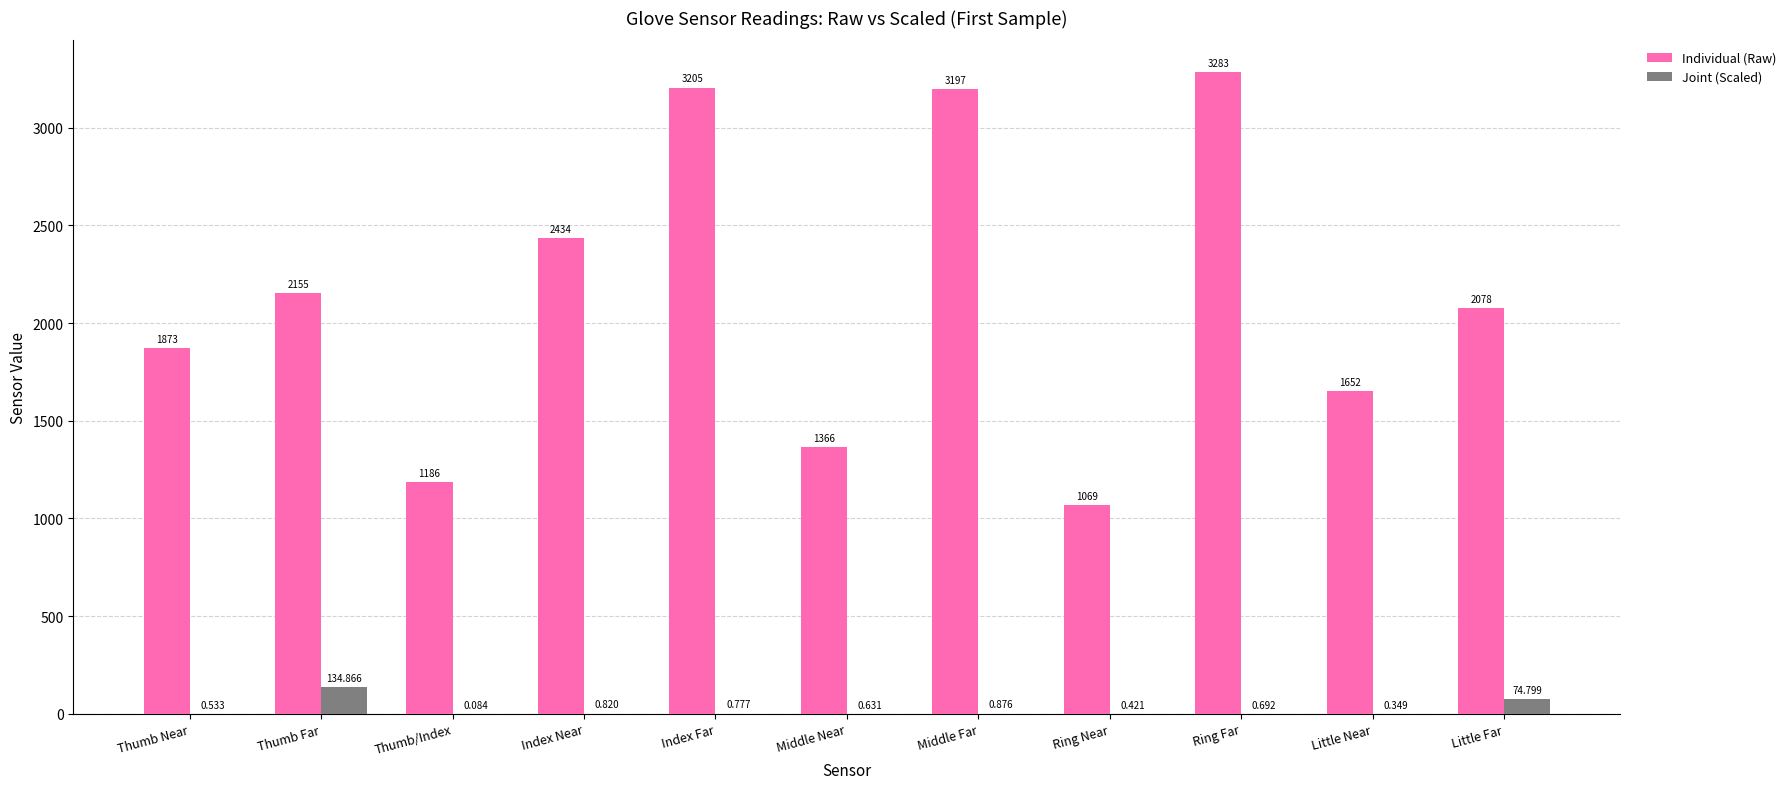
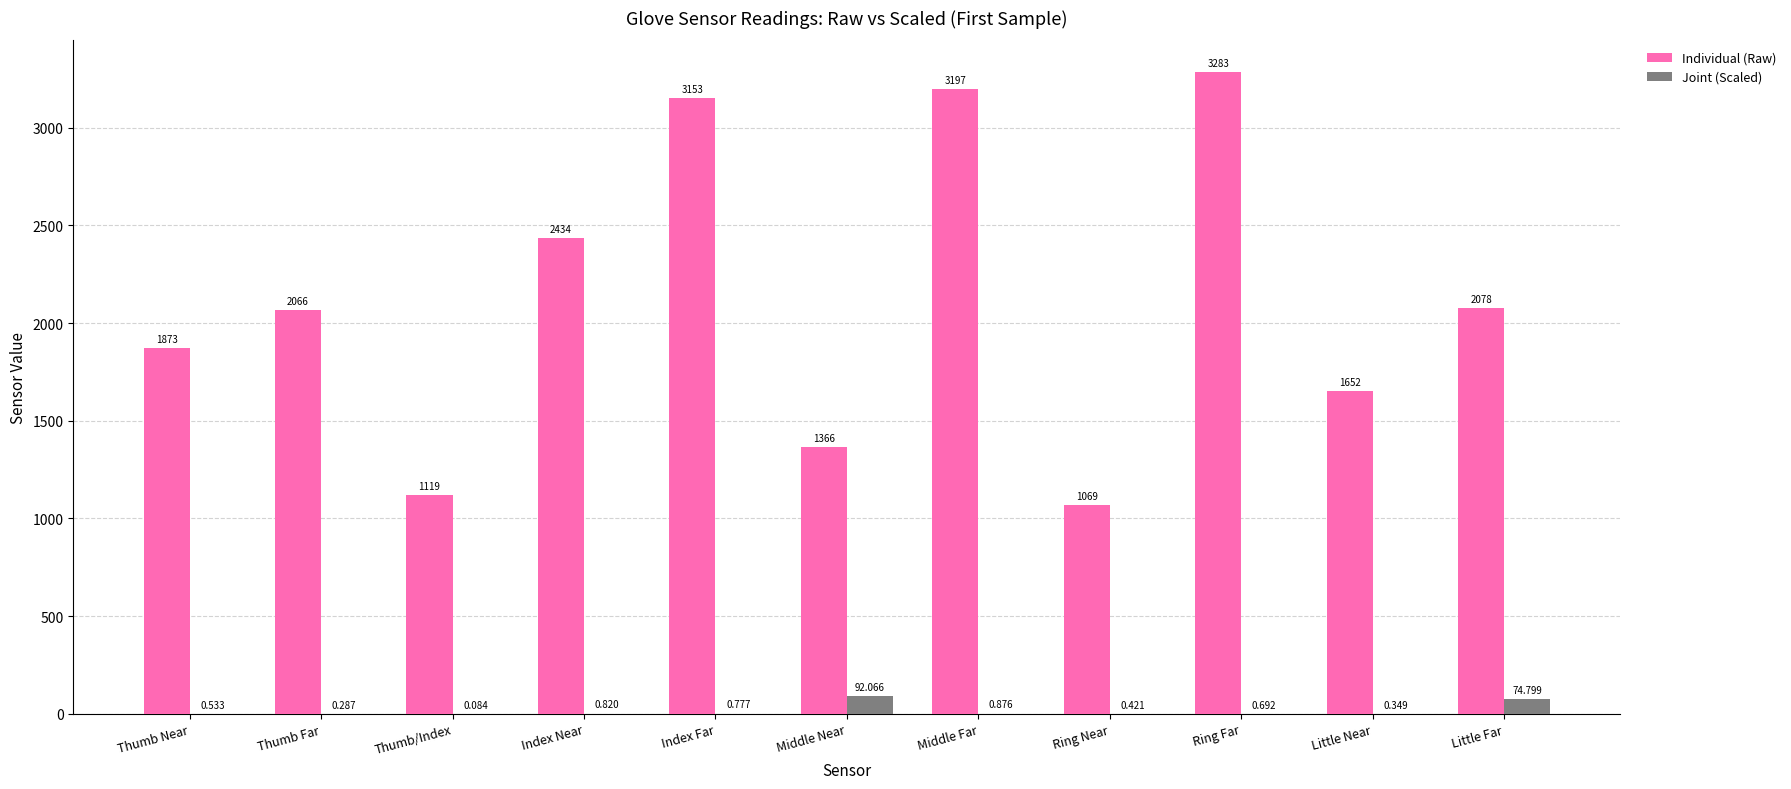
  {
    "Individual (Raw)": {
      "Thumb Near": 1873,
-     "Thumb Far": 2155,
-     "Thumb/Index": 1186,
+     "Thumb Far": 2066,
+     "Thumb/Index": 1119,
      "Index Near": 2434,
-     "Index Far": 3205,
+     "Index Far": 3153,
      "Middle Near": 1366,
      "Middle Far": 3197,
      "Ring Near": 1069,
      "Ring Far": 3283,
      "Little Near": 1652,
      "Little Far": 2078
    },
    "Joint (Scaled)": {
      "Thumb Near": 0.533,
-     "Thumb Far": 134.866,
+     "Thumb Far": 0.287,
      "Thumb/Index": 0.084,
      "Index Near": 0.820,
      "Index Far": 0.777,
-     "Middle Near": 0.631,
+     "Middle Near": 92.066,
      "Middle Far": 0.876,
      "Ring Near": 0.421,
      "Ring Far": 0.692,
      "Little Near": 0.349,
      "Little Far": 74.799
    }
  }
